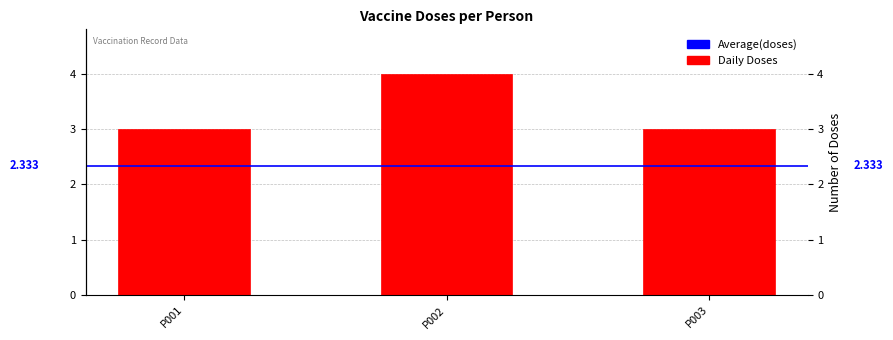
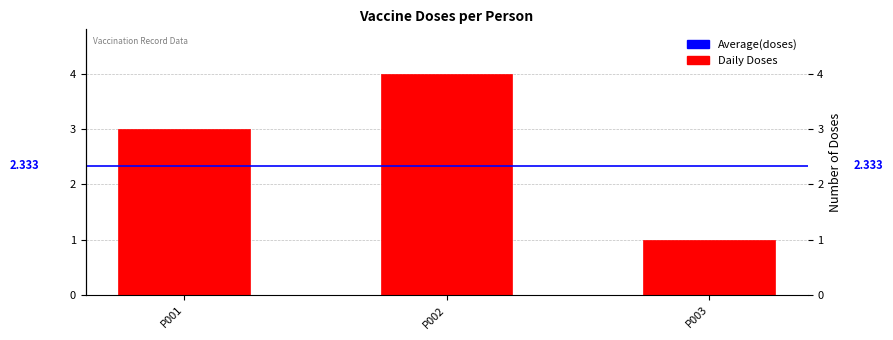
  {
    "P001": 3,
    "P002": 4,
-   "P003": 3
+   "P003": 1
  }
